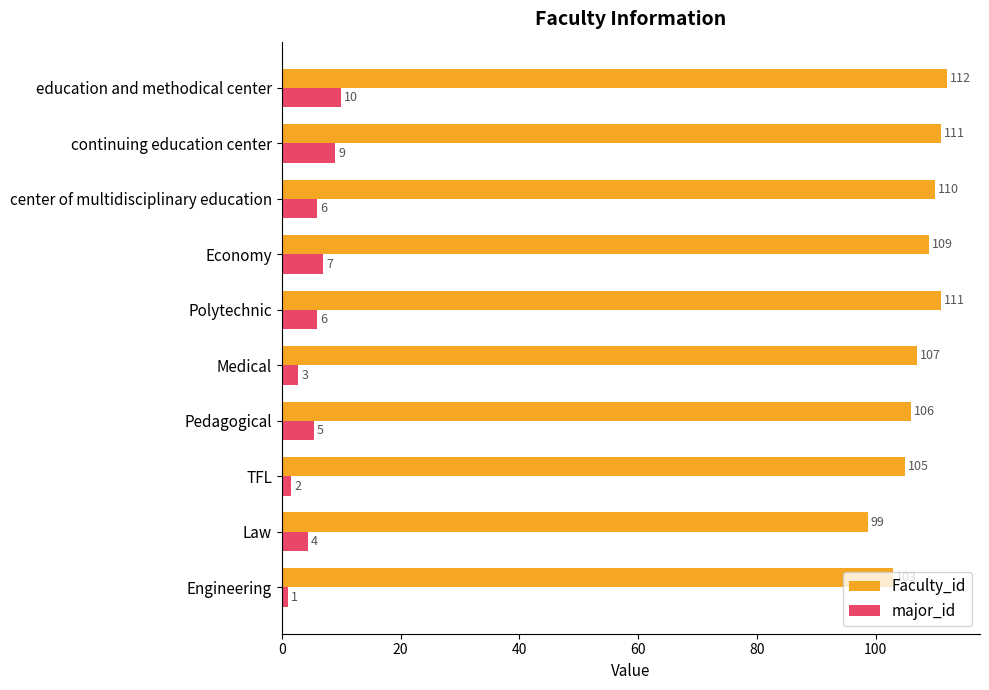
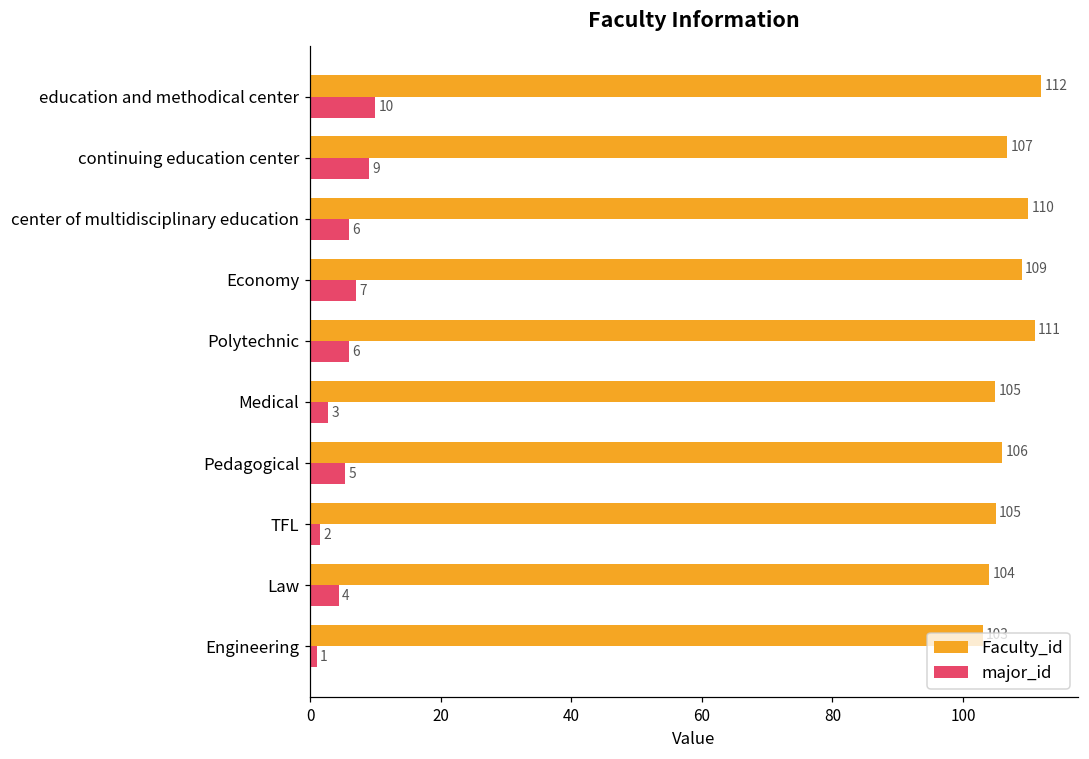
  {
    "Faculty_id": {
      "education and methodical center": 112,
-     "continuing education center": 111,
+     "continuing education center": 107,
      "center of multidisciplinary education": 110,
      "Economy": 109,
      "Polytechnic": 111,
-     "Medical": 107,
+     "Medical": 105,
      "Pedagogical": 106,
      "TFL": 105,
-     "Law": 99
+     "Law": 104
    },
    "major_id": {
      "education and methodical center": 10,
      "continuing education center": 9,
      "center of multidisciplinary education": 6,
      "Economy": 7,
      "Polytechnic": 6,
      "Medical": 3,
      "Pedagogical": 5,
      "TFL": 2,
      "Law": 4,
      "Engineering": 1
    }
  }
